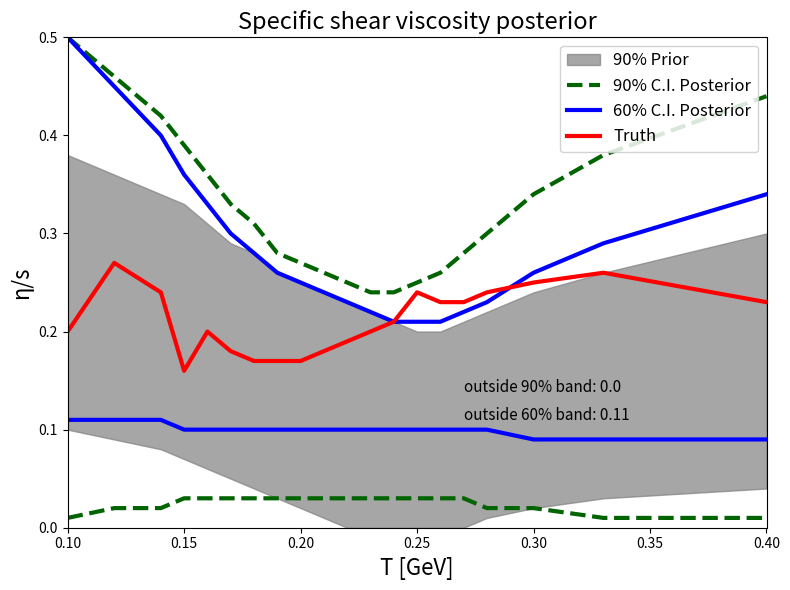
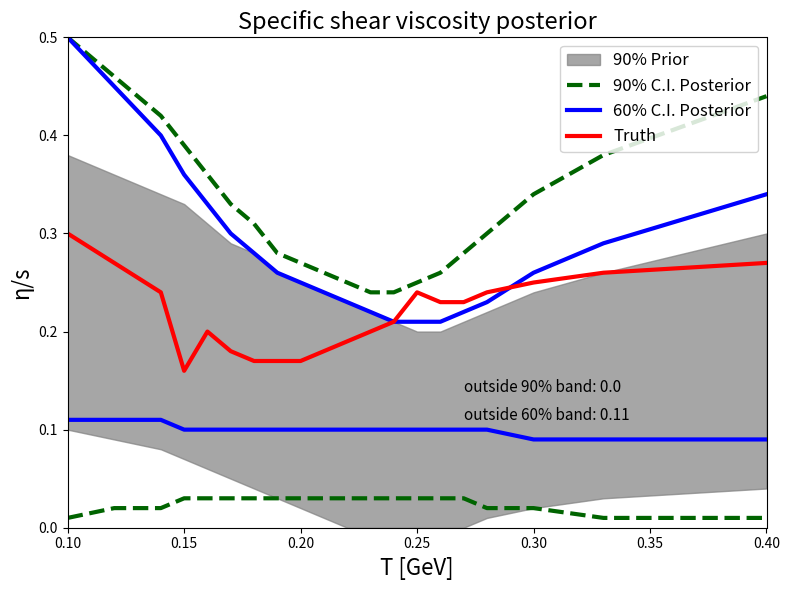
  {
    "Truth": {
-     "0.10": 0.2,
+     "0.10": 0.3,
      "0.15": 0.16,
      "0.20": 0.17,
      "0.25": 0.24,
      "0.30": 0.25,
-     "0.40": 0.23
+     "0.40": 0.27
    }
  }
